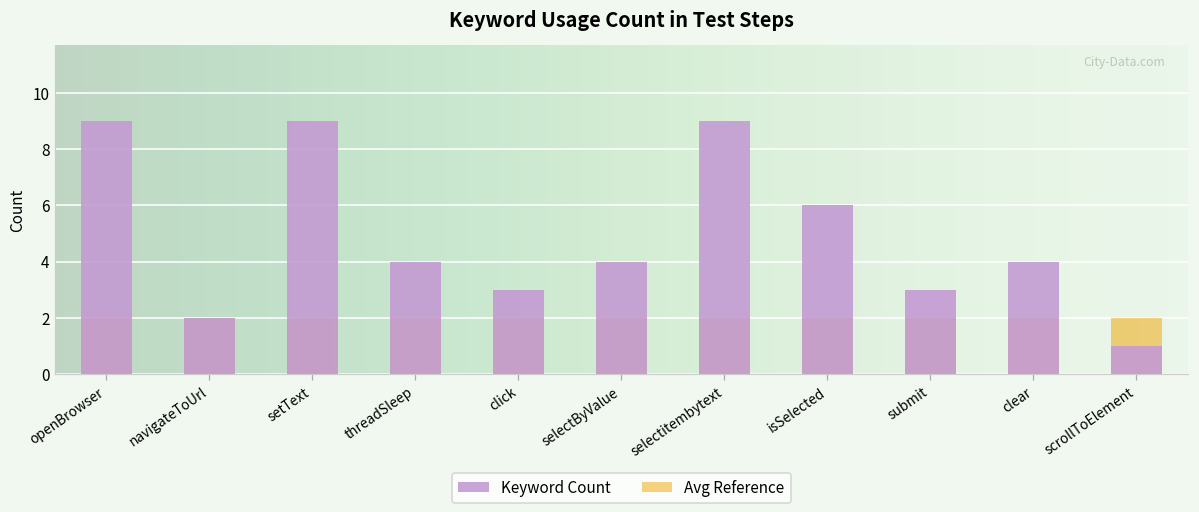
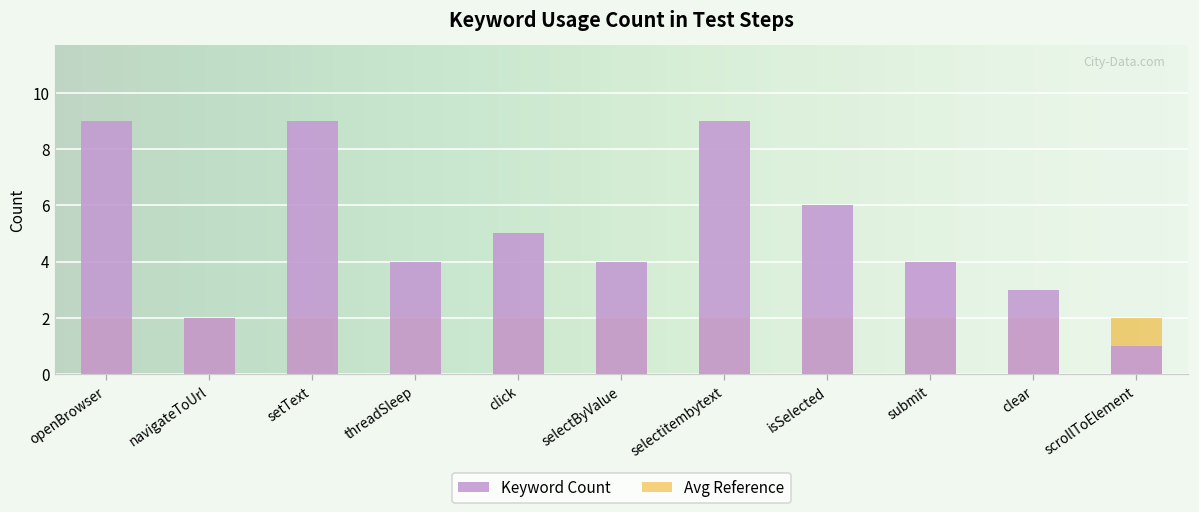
  {
    "Keyword Count": {
      "openBrowser": 9,
      "navigateToUrl": 2,
      "setText": 9,
      "threadSleep": 4,
-     "click": 3,
+     "click": 5,
      "selectByValue": 4,
      "selectitembytext": 9,
      "isSelected": 6,
-     "submit": 3,
-     "clear": 4
+     "submit": 4,
+     "clear": 3
    },
    "Avg Reference": {
      "navigateToUrl": 2,
      "scrollToElement": 2
    }
  }
